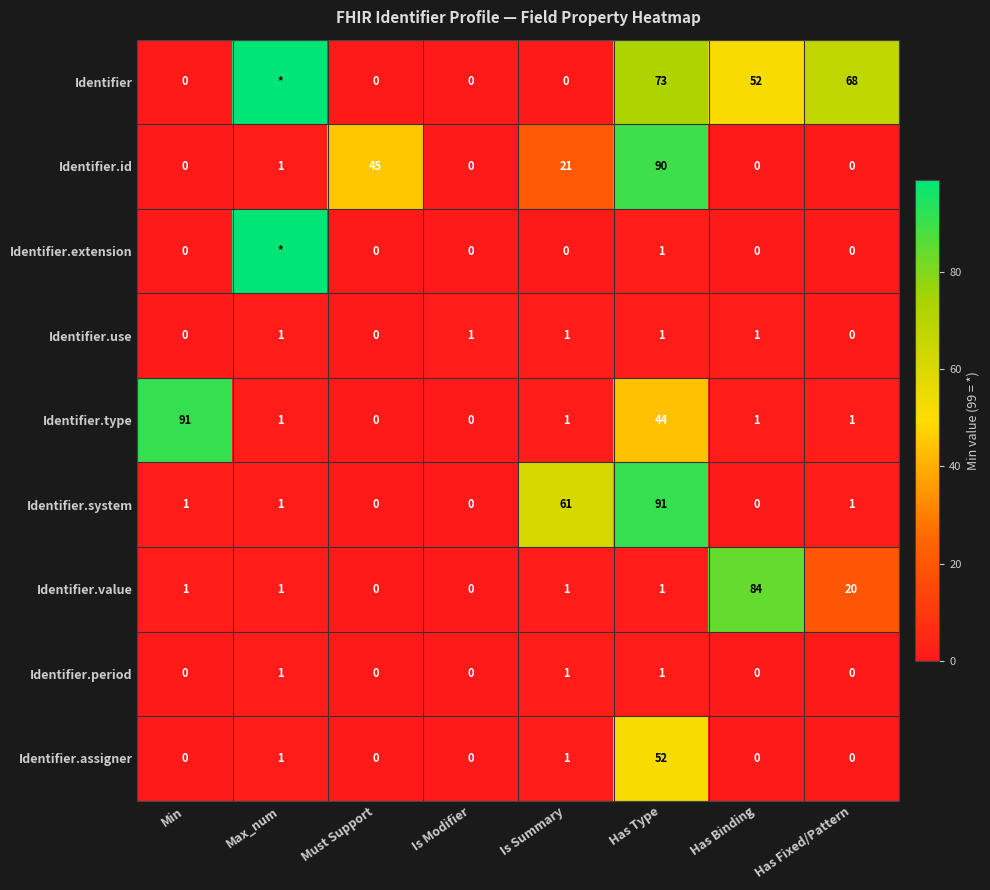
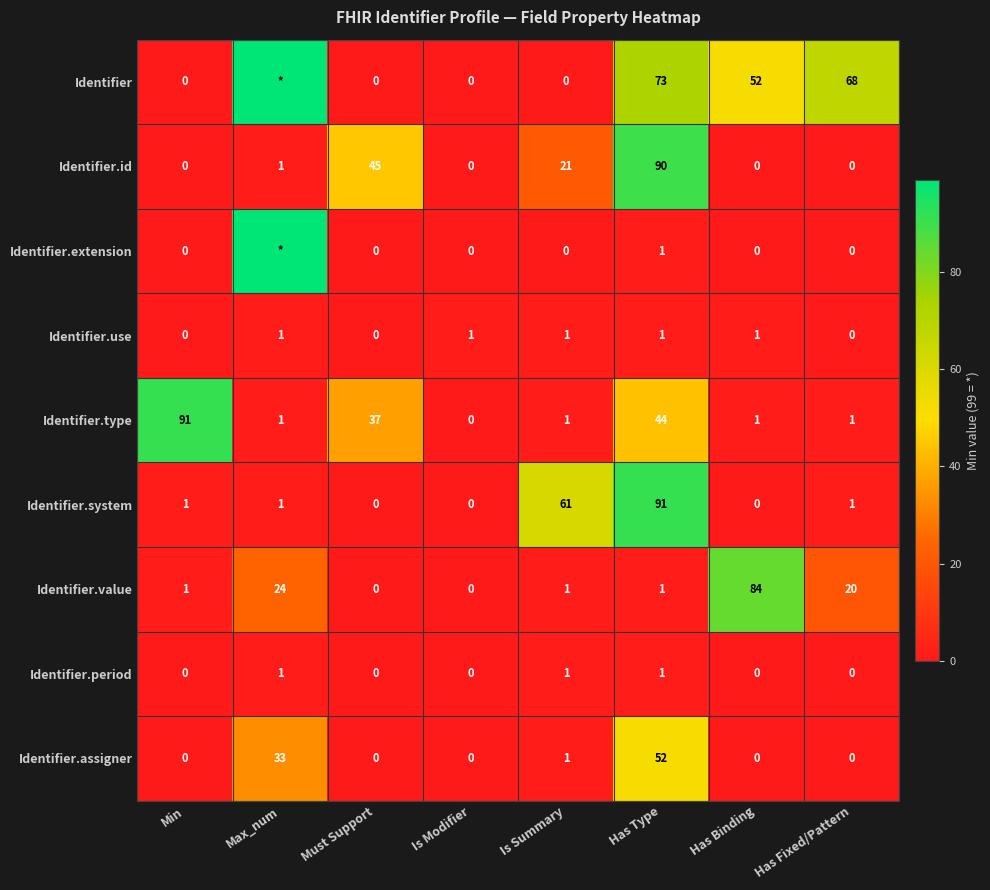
  {
    "Identifier": {
      "Min": 0,
      "Must Support": 0,
      "Is Modifier": 0,
      "Is Summary": 0,
      "Has Type": 73,
      "Has Binding": 52,
      "Has Fixed/Pattern": 68
    },
    "Identifier.id": {
      "Min": 0,
      "Max_num": 1,
      "Must Support": 45,
      "Is Modifier": 0,
      "Is Summary": 21,
      "Has Type": 90,
      "Has Binding": 0,
      "Has Fixed/Pattern": 0
    },
    "Identifier.extension": {
      "Min": 0,
      "Must Support": 0,
      "Is Modifier": 0,
      "Is Summary": 0,
      "Has Type": 1,
      "Has Binding": 0,
      "Has Fixed/Pattern": 0
    },
    "Identifier.use": {
      "Min": 0,
      "Max_num": 1,
      "Must Support": 0,
      "Is Modifier": 1,
      "Is Summary": 1,
      "Has Type": 1,
      "Has Binding": 1,
      "Has Fixed/Pattern": 0
    },
    "Identifier.type": {
      "Min": 91,
      "Max_num": 1,
-     "Must Support": 0,
+     "Must Support": 37,
      "Is Modifier": 0,
      "Is Summary": 1,
      "Has Type": 44,
      "Has Binding": 1,
      "Has Fixed/Pattern": 1
    },
    "Identifier.system": {
      "Min": 1,
      "Max_num": 1,
      "Must Support": 0,
      "Is Modifier": 0,
      "Is Summary": 61,
      "Has Type": 91,
      "Has Binding": 0,
      "Has Fixed/Pattern": 1
    },
    "Identifier.value": {
      "Min": 1,
-     "Max_num": 1,
+     "Max_num": 24,
      "Must Support": 0,
      "Is Modifier": 0,
      "Is Summary": 1,
      "Has Type": 1,
      "Has Binding": 84,
      "Has Fixed/Pattern": 20
    },
    "Identifier.period": {
      "Min": 0,
      "Max_num": 1,
      "Must Support": 0,
      "Is Modifier": 0,
      "Is Summary": 1,
      "Has Type": 1,
      "Has Binding": 0,
      "Has Fixed/Pattern": 0
    },
    "Identifier.assigner": {
      "Min": 0,
-     "Max_num": 1,
+     "Max_num": 33,
      "Must Support": 0,
      "Is Modifier": 0,
      "Is Summary": 1,
      "Has Type": 52,
      "Has Binding": 0,
      "Has Fixed/Pattern": 0
    }
  }
